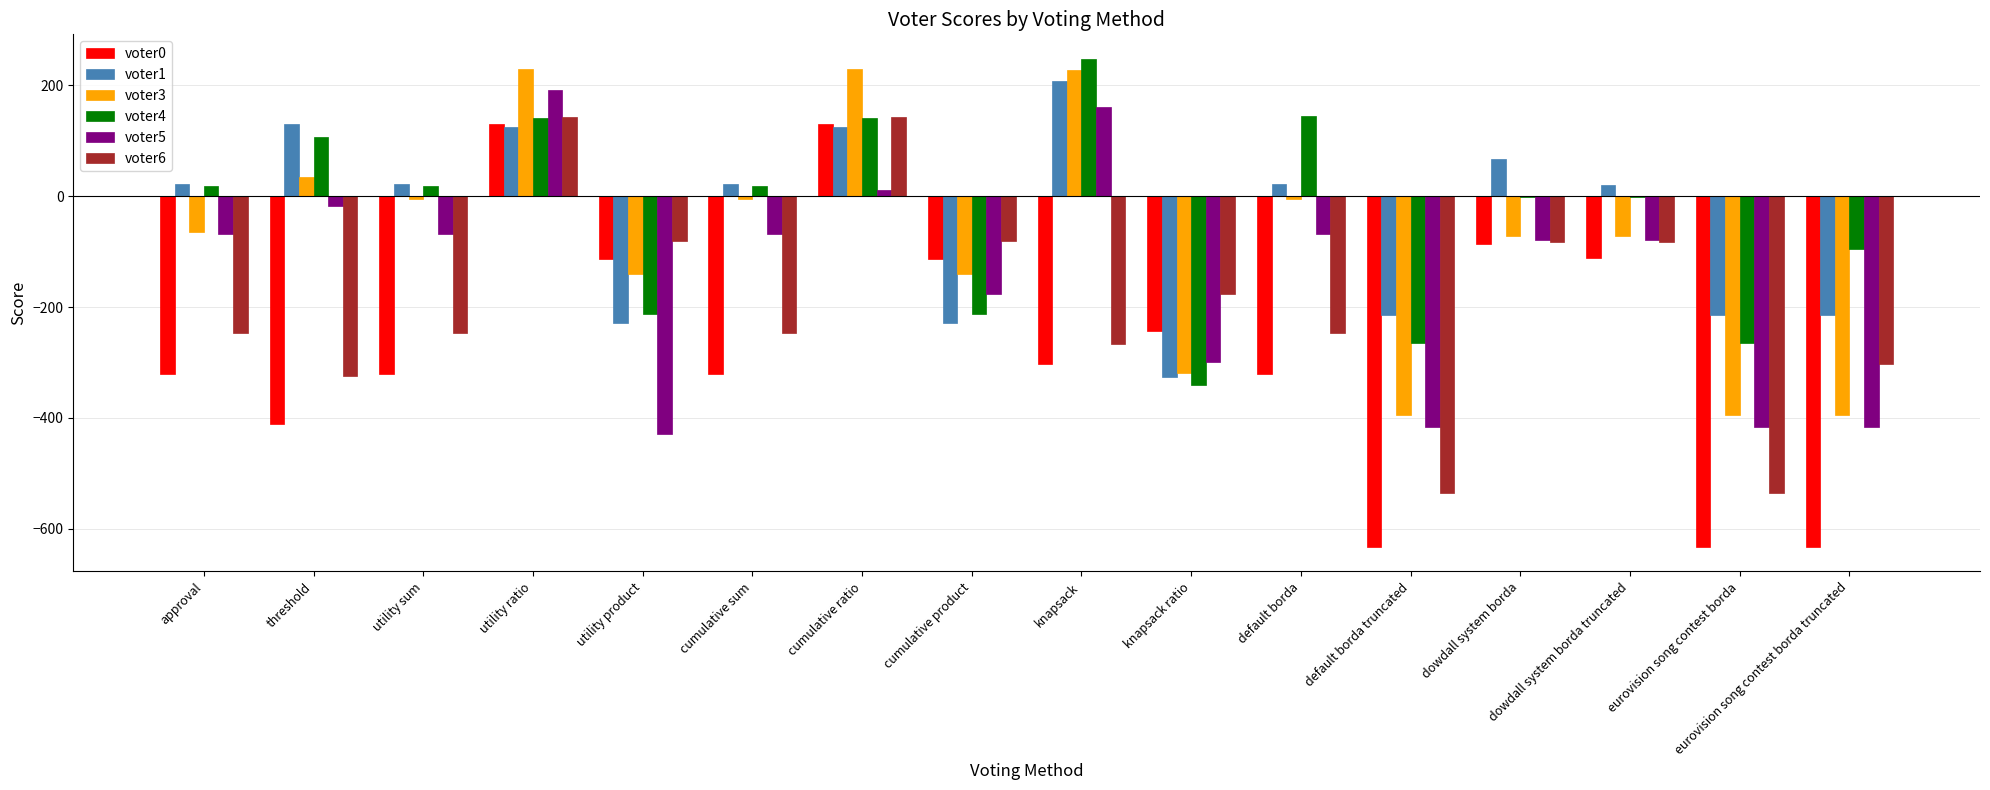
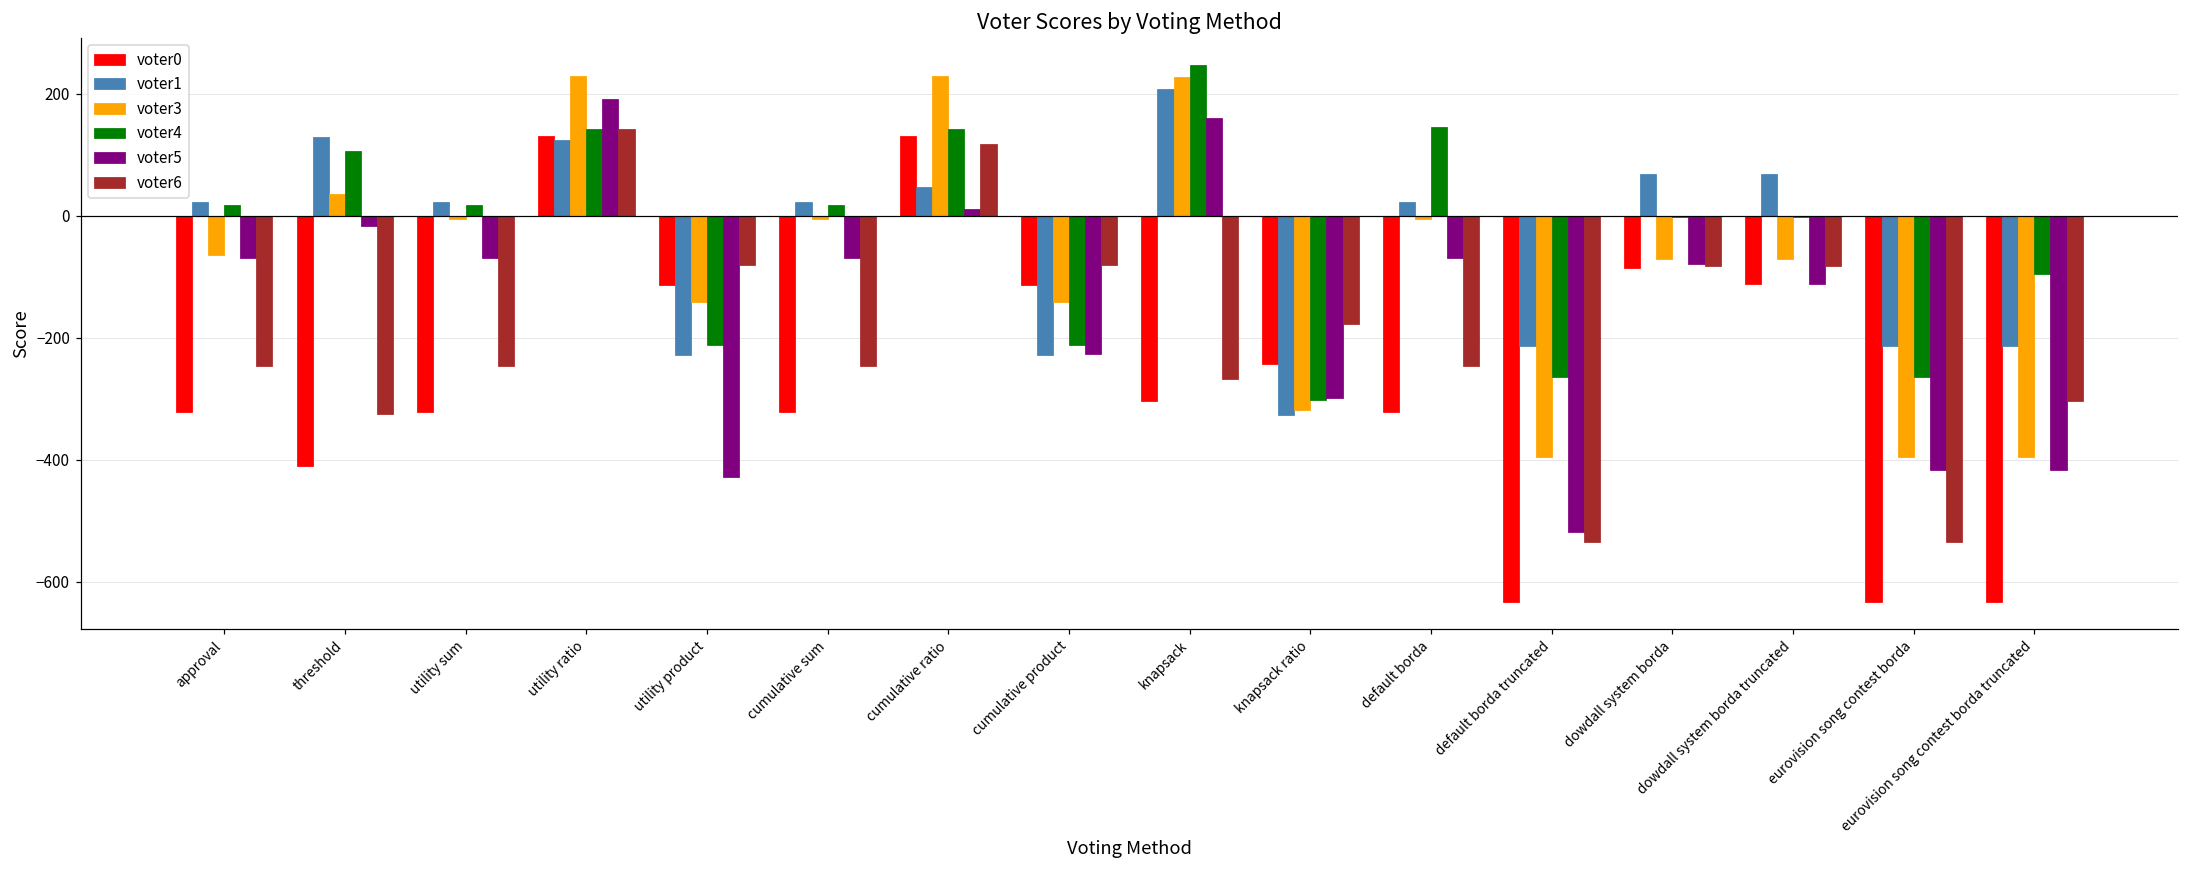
  {
    "voter0": {
      "approval": -320,
      "threshold": -410,
      "utility sum": -320,
      "utility ratio": 130,
      "utility product": -110,
      "cumulative sum": -320,
      "cumulative ratio": 130,
      "cumulative product": -110,
      "knapsack": -300,
      "knapsack ratio": -240,
      "default borda": -320,
      "default borda truncated": -630,
      "dowdall system borda": -90,
      "dowdall system borda truncated": -110,
      "eurovision song contest borda": -630,
      "eurovision song contest borda truncated": -630
    },
    "voter1": {
      "approval": 20,
      "threshold": 130,
      "utility sum": 20,
      "utility ratio": 120,
      "utility product": -230,
      "cumulative sum": 20,
-     "cumulative ratio": 120,
+     "cumulative ratio": 50,
      "cumulative product": -230,
      "knapsack": 210,
      "knapsack ratio": -330,
      "default borda": 20,
      "default borda truncated": -210,
      "dowdall system borda": 70,
-     "dowdall system borda truncated": 20,
+     "dowdall system borda truncated": 70,
      "eurovision song contest borda": -210,
      "eurovision song contest borda truncated": -210
    },
    "voter3": {
      "approval": -60,
      "threshold": 40,
      "utility sum": -10,
      "utility ratio": 230,
      "utility product": -140,
      "cumulative sum": -10,
      "cumulative ratio": 230,
      "cumulative product": -140,
      "knapsack": 230,
      "knapsack ratio": -320,
      "default borda": -10,
      "default borda truncated": -400,
      "dowdall system borda": -70,
      "dowdall system borda truncated": -70,
      "eurovision song contest borda": -400,
      "eurovision song contest borda truncated": -400
    },
    "voter4": {
      "approval": 20,
      "threshold": 110,
      "utility sum": 20,
      "utility ratio": 140,
      "utility product": -210,
      "cumulative sum": 20,
      "cumulative ratio": 140,
      "cumulative product": -210,
      "knapsack": 250,
-     "knapsack ratio": -340,
+     "knapsack ratio": -300,
      "default borda": 150,
      "default borda truncated": -260,
      "eurovision song contest borda": -260,
      "eurovision song contest borda truncated": -100
    },
    "voter5": {
      "approval": -70,
      "threshold": -20,
      "utility sum": -70,
      "utility ratio": 190,
      "utility product": -430,
      "cumulative sum": -70,
      "cumulative ratio": 10,
-     "cumulative product": -180,
+     "cumulative product": -230,
      "knapsack": 160,
      "knapsack ratio": -300,
      "default borda": -70,
-     "default borda truncated": -420,
+     "default borda truncated": -520,
      "dowdall system borda": -80,
-     "dowdall system borda truncated": -80,
+     "dowdall system borda truncated": -110,
      "eurovision song contest borda": -420,
      "eurovision song contest borda truncated": -420
    },
    "voter6": {
      "approval": -250,
      "threshold": -330,
      "utility sum": -250,
      "utility ratio": 140,
      "utility product": -80,
      "cumulative sum": -250,
-     "cumulative ratio": 140,
+     "cumulative ratio": 120,
      "cumulative product": -80,
      "knapsack": -270,
      "knapsack ratio": -180,
      "default borda": -250,
      "default borda truncated": -540,
      "dowdall system borda": -80,
      "dowdall system borda truncated": -80,
      "eurovision song contest borda": -540,
      "eurovision song contest borda truncated": -300
    }
  }
